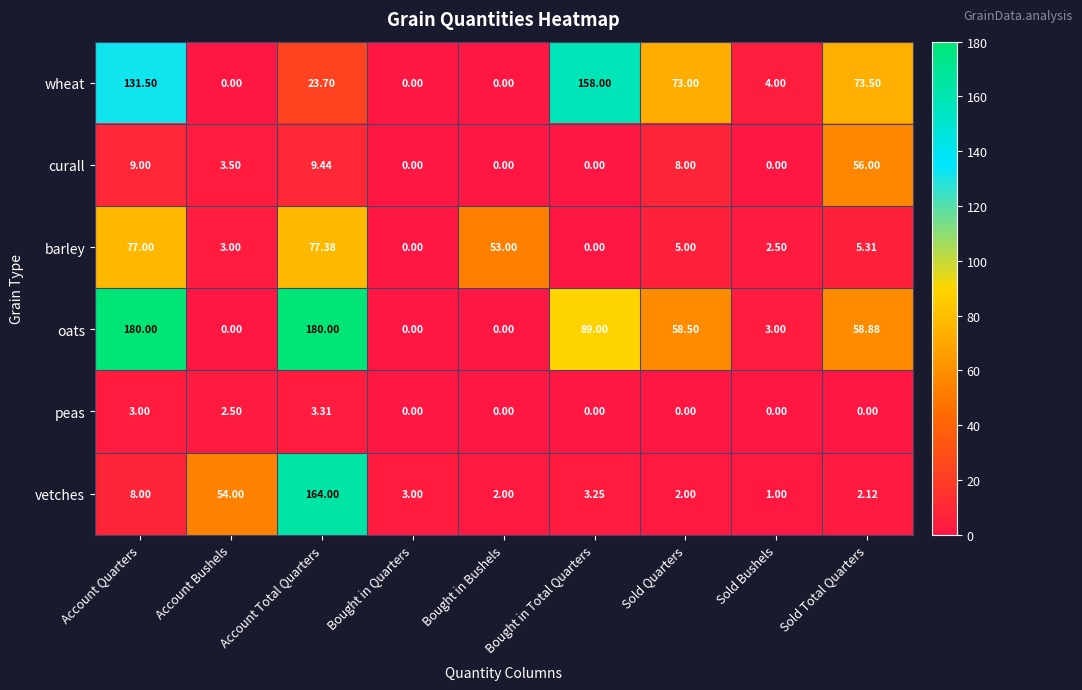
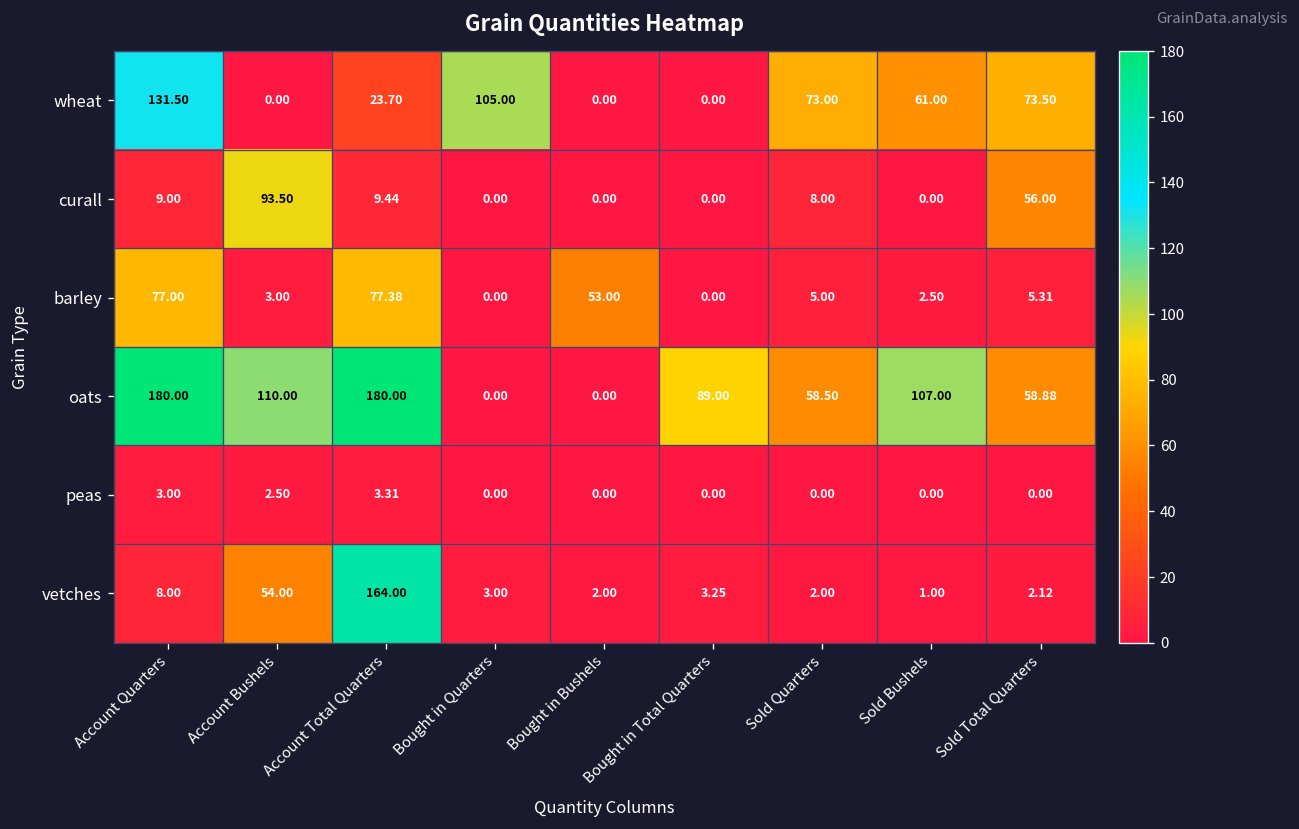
  {
    "wheat": {
      "Account Quarters": 131.50,
      "Account Bushels": 0.00,
      "Account Total Quarters": 23.70,
-     "Bought in Quarters": 0.00,
+     "Bought in Quarters": 105.00,
      "Bought in Bushels": 0.00,
-     "Bought in Total Quarters": 158.00,
+     "Bought in Total Quarters": 0.00,
      "Sold Quarters": 73.00,
-     "Sold Bushels": 4.00,
+     "Sold Bushels": 61.00,
      "Sold Total Quarters": 73.50
    },
    "curall": {
      "Account Quarters": 9.00,
-     "Account Bushels": 3.50,
+     "Account Bushels": 93.50,
      "Account Total Quarters": 9.44,
      "Bought in Quarters": 0.00,
      "Bought in Bushels": 0.00,
      "Bought in Total Quarters": 0.00,
      "Sold Quarters": 8.00,
      "Sold Bushels": 0.00,
      "Sold Total Quarters": 56.00
    },
    "barley": {
      "Account Quarters": 77.00,
      "Account Bushels": 3.00,
      "Account Total Quarters": 77.38,
      "Bought in Quarters": 0.00,
      "Bought in Bushels": 53.00,
      "Bought in Total Quarters": 0.00,
      "Sold Quarters": 5.00,
      "Sold Bushels": 2.50,
      "Sold Total Quarters": 5.31
    },
    "oats": {
      "Account Quarters": 180.00,
-     "Account Bushels": 0.00,
+     "Account Bushels": 110.00,
      "Account Total Quarters": 180.00,
      "Bought in Quarters": 0.00,
      "Bought in Bushels": 0.00,
      "Bought in Total Quarters": 89.00,
      "Sold Quarters": 58.50,
-     "Sold Bushels": 3.00,
+     "Sold Bushels": 107.00,
      "Sold Total Quarters": 58.88
    },
    "peas": {
      "Account Quarters": 3.00,
      "Account Bushels": 2.50,
      "Account Total Quarters": 3.31,
      "Bought in Quarters": 0.00,
      "Bought in Bushels": 0.00,
      "Bought in Total Quarters": 0.00,
      "Sold Quarters": 0.00,
      "Sold Bushels": 0.00,
      "Sold Total Quarters": 0.00
    },
    "vetches": {
      "Account Quarters": 8.00,
      "Account Bushels": 54.00,
      "Account Total Quarters": 164.00,
      "Bought in Quarters": 3.00,
      "Bought in Bushels": 2.00,
      "Bought in Total Quarters": 3.25,
      "Sold Quarters": 2.00,
      "Sold Bushels": 1.00,
      "Sold Total Quarters": 2.12
    }
  }
